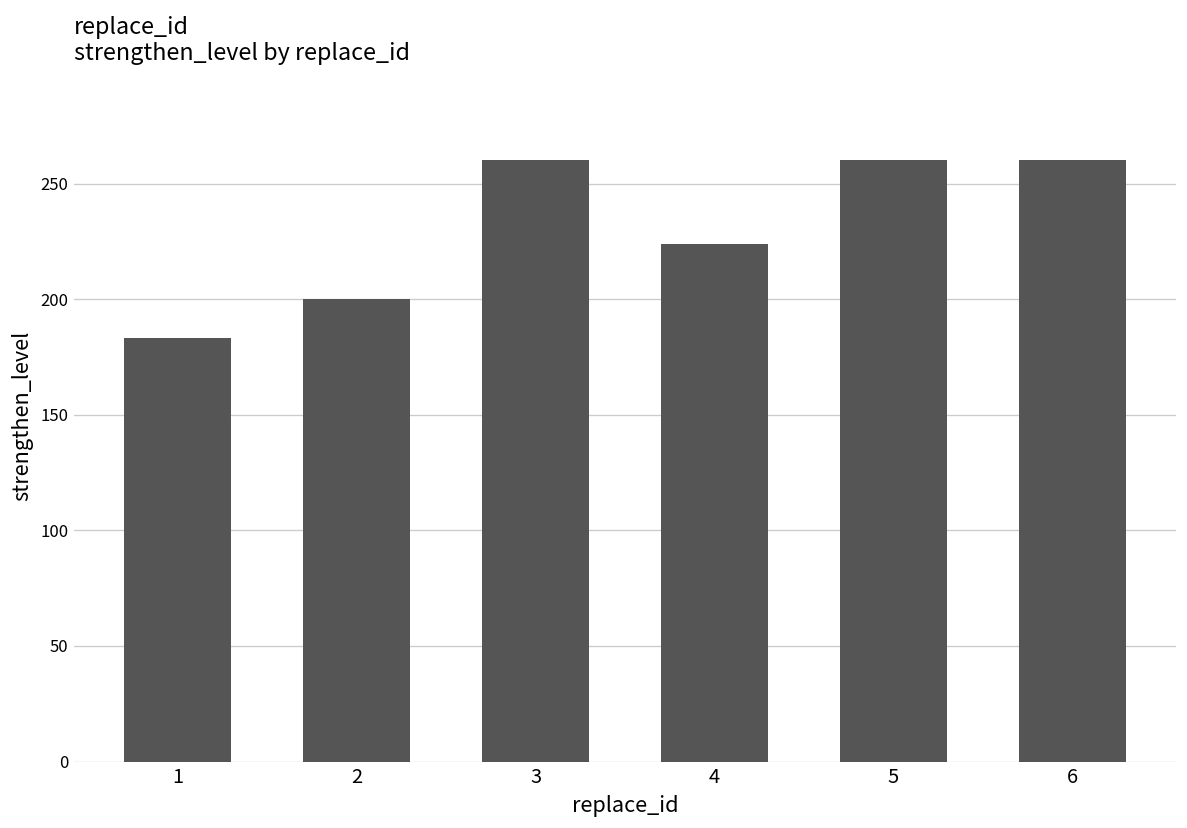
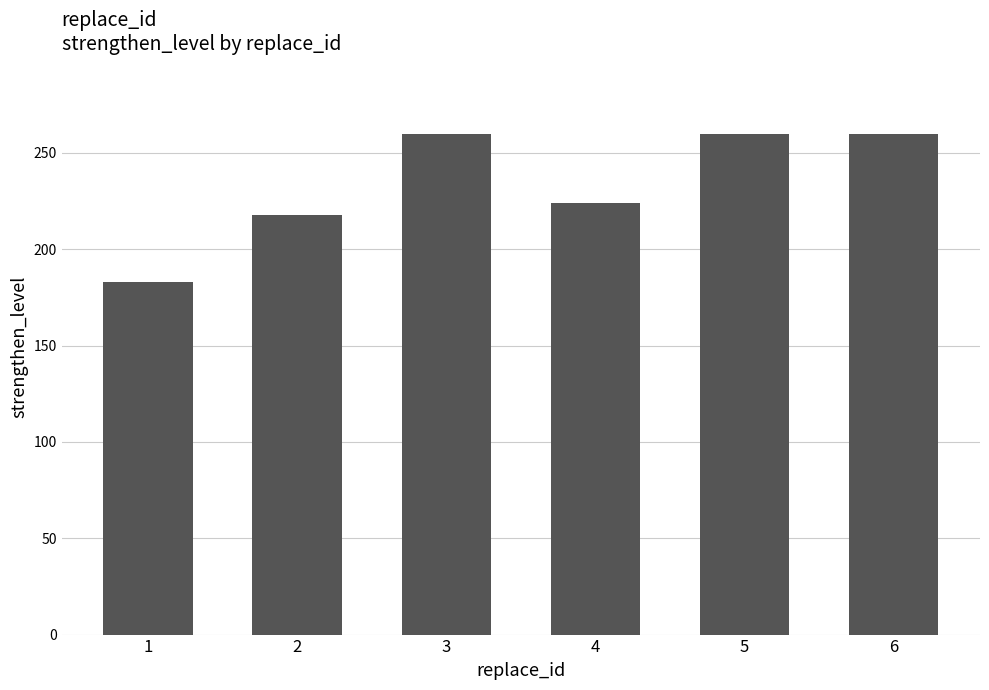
  {
    "1": 183,
-   "2": 200,
+   "2": 218,
    "3": 260,
    "4": 224,
    "5": 260,
    "6": 260
  }
